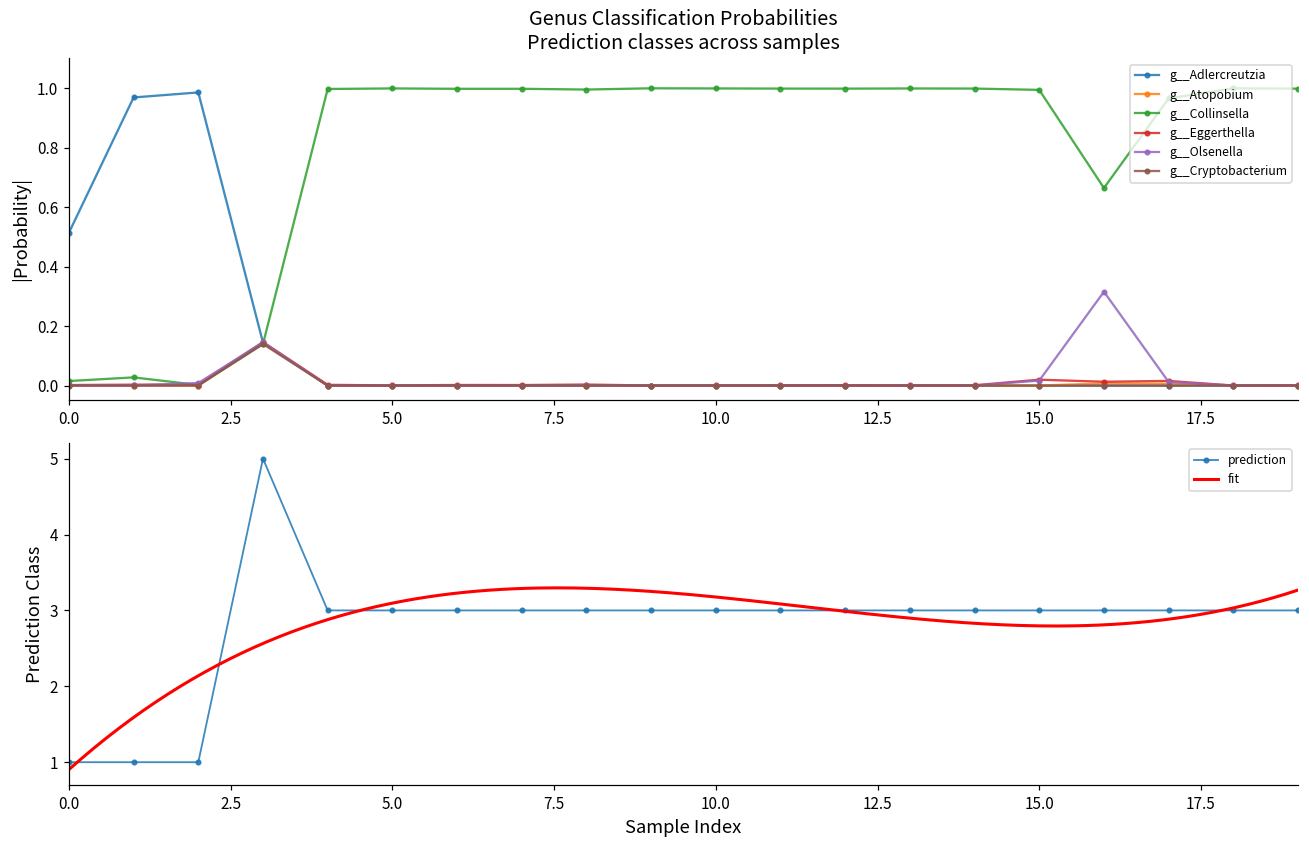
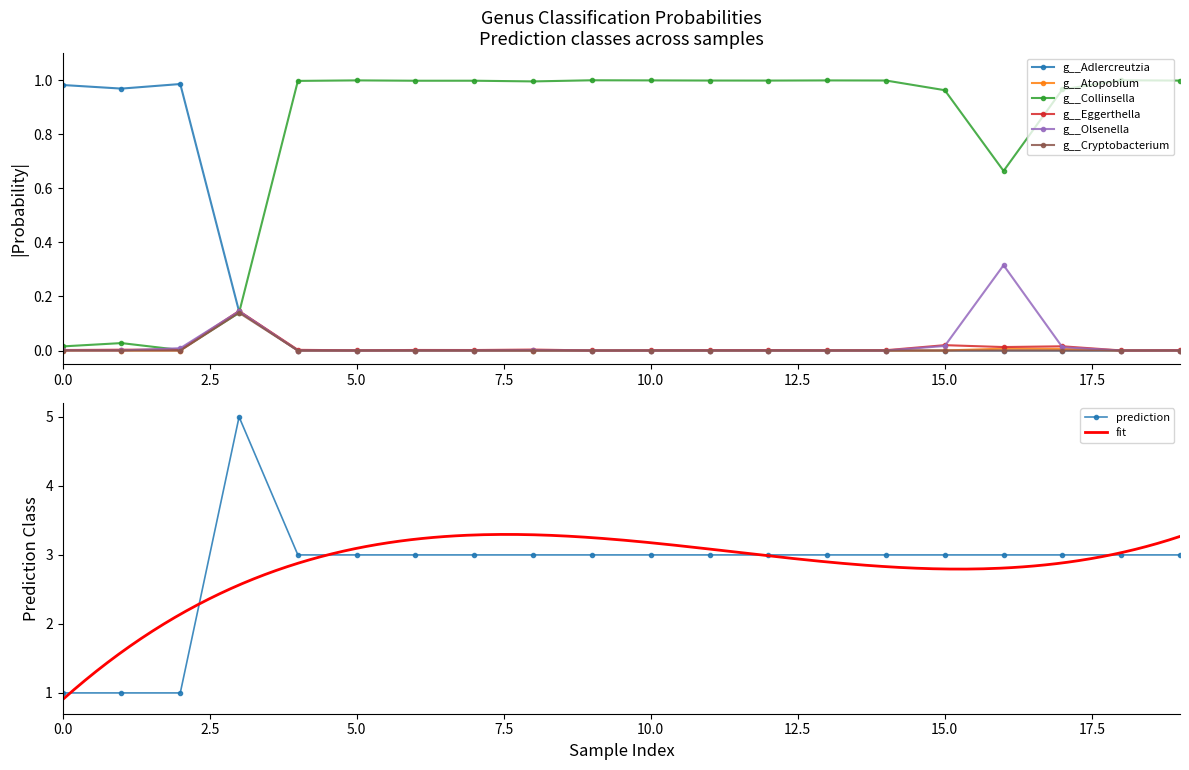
  {
    "Genus Classification Probabilities Prediction classes across samples": {
      "g__Adlercreutzia": {
-       "0.0": 0.51
+       "0.0": 0.98
      },
      "g__Collinsella": {
        "0.0": 0.02,
        "5.0": 1.00,
        "10.0": 1.00,
-       "15.0": 0.99
+       "15.0": 0.96
      }
    }
  }
